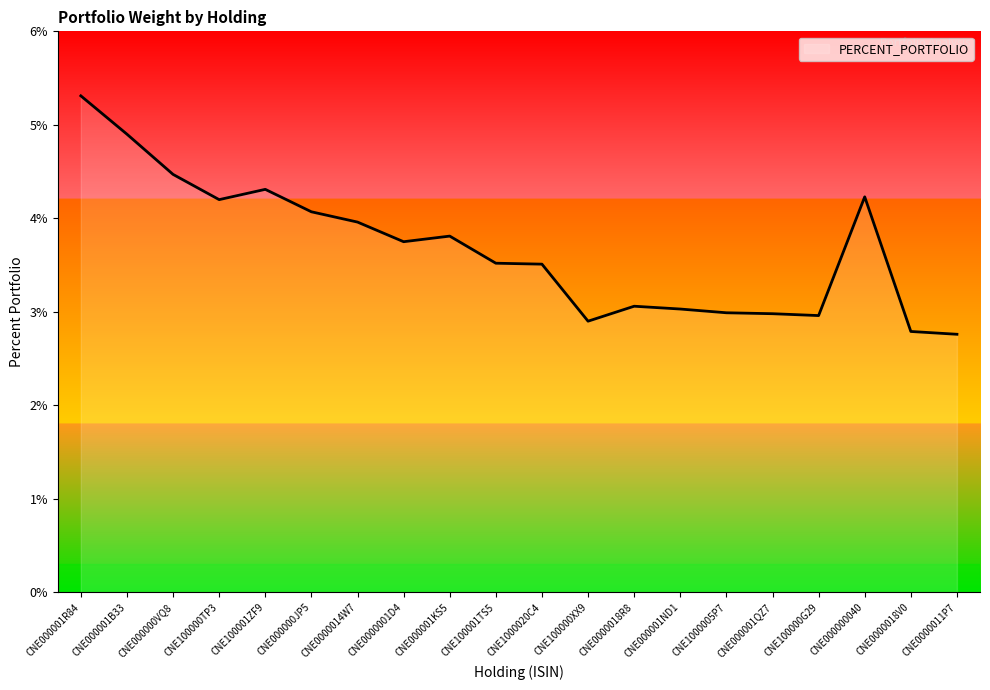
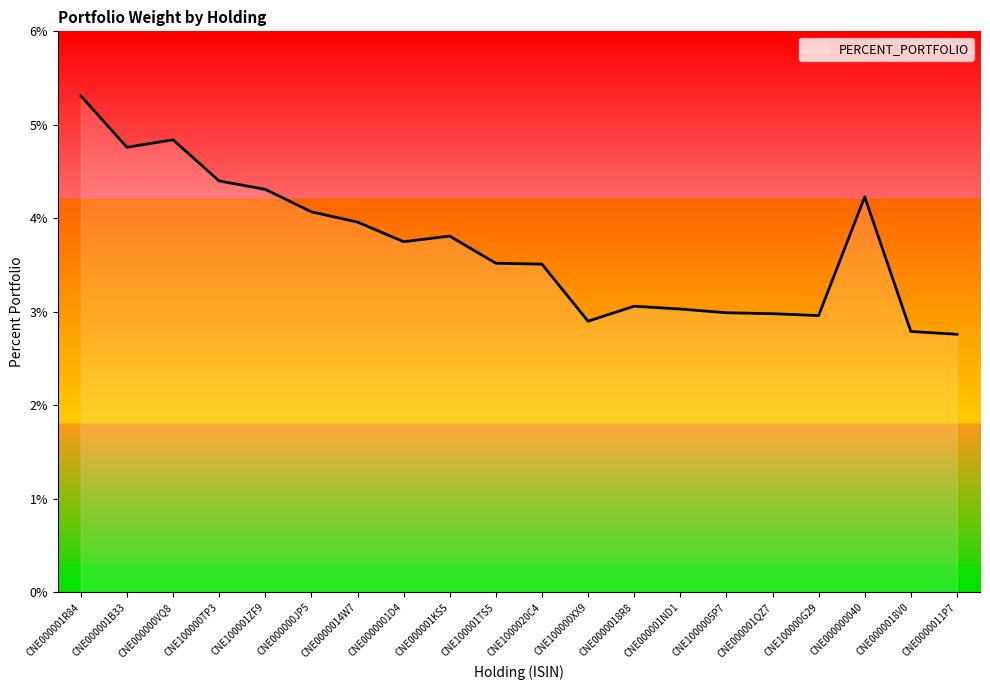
  {
    "CNE000001R84": "5.3%",
-   "CNE000001B33": "4.9%",
-   "CNE000000VQ8": "4.5%",
-   "CNE100000TP3": "4.2%",
+   "CNE000001B33": "4.8%",
+   "CNE000000VQ8": "4.8%",
+   "CNE100000TP3": "4.4%",
    "CNE100001ZF9": "4.3%",
    "CNE000000JP5": "4.1%",
    "CNE0000014W7": "4.0%",
    "CNE0000001D4": "3.8%",
    "CNE000001KS5": "3.8%",
    "CNE100001TS5": "3.5%",
    "CNE1000020C4": "3.5%",
    "CNE100000XX9": "2.9%",
    "CNE0000018R8": "3.1%",
    "CNE000001ND1": "3.0%",
    "CNE1000005P7": "3.0%",
    "CNE000001QZ7": "3.0%",
    "CNE100000G29": "3.0%",
    "CNE000000040": "4.2%",
    "CNE0000018V0": "2.8%",
    "CNE0000011P7": "2.8%"
  }
